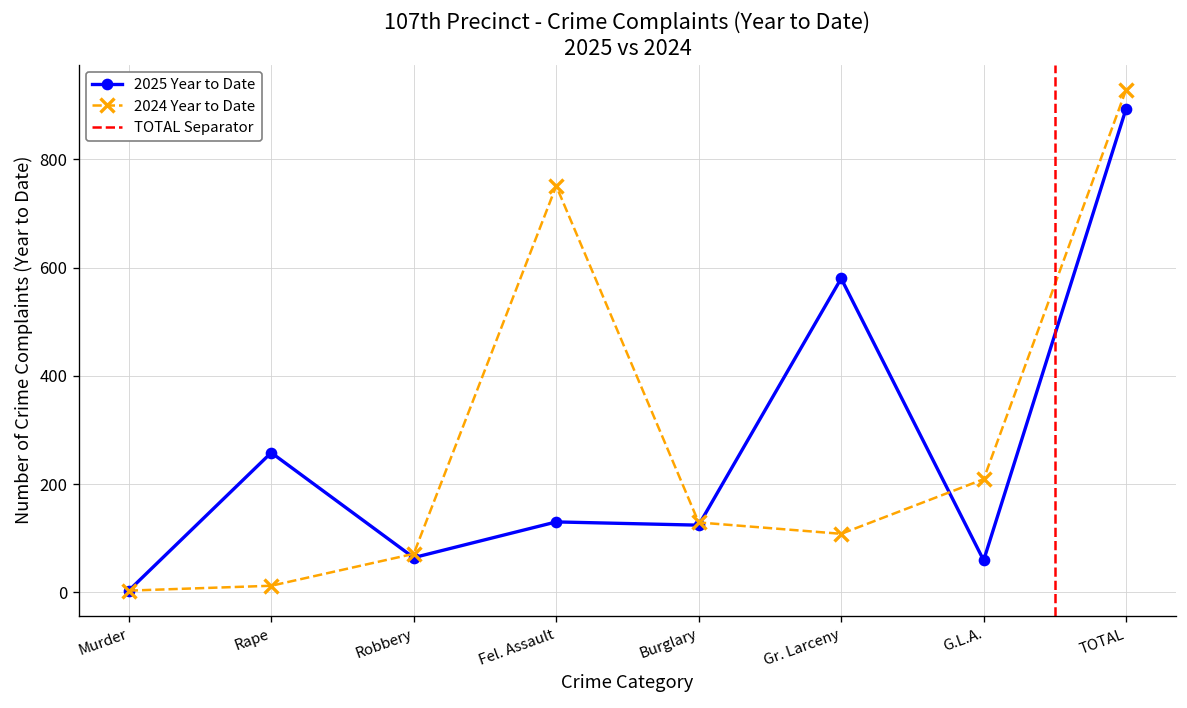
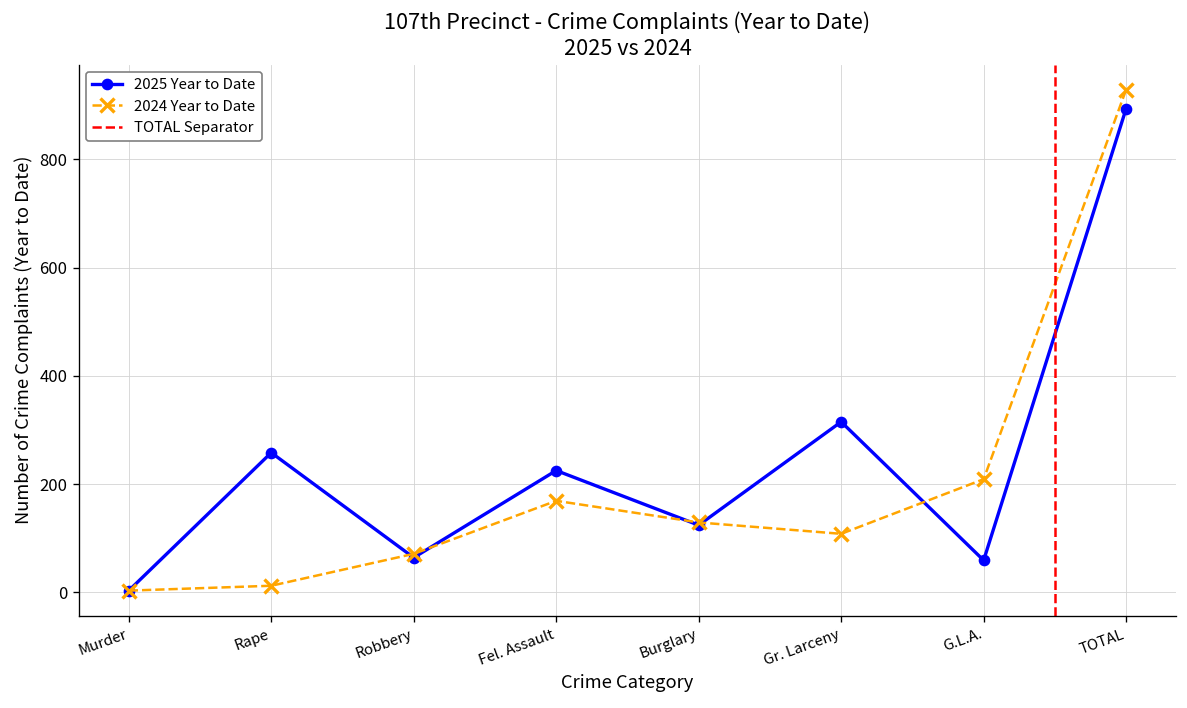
  {
    "2025 Year to Date": {
      "Rape": 260,
      "Robbery": 60,
-     "Fel. Assault": 130,
-     "Gr. Larceny": 580,
+     "Fel. Assault": 230,
+     "Gr. Larceny": 320,
      "G.L.A.": 60,
      "TOTAL": 890
    },
    "2024 Year to Date": {
      "Rape": 10,
      "Robbery": 70,
-     "Fel. Assault": 750,
+     "Fel. Assault": 170,
      "Gr. Larceny": 110,
      "G.L.A.": 210,
      "TOTAL": 930
    }
  }
